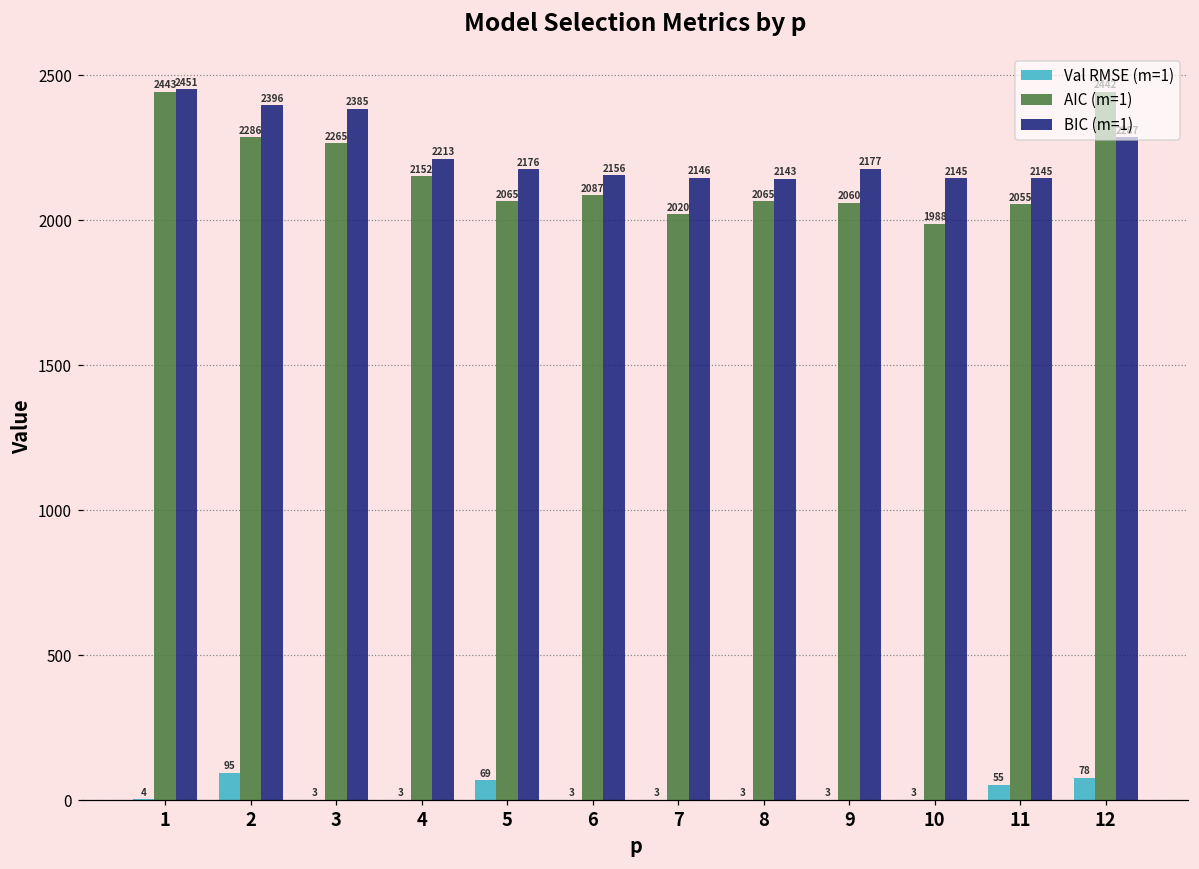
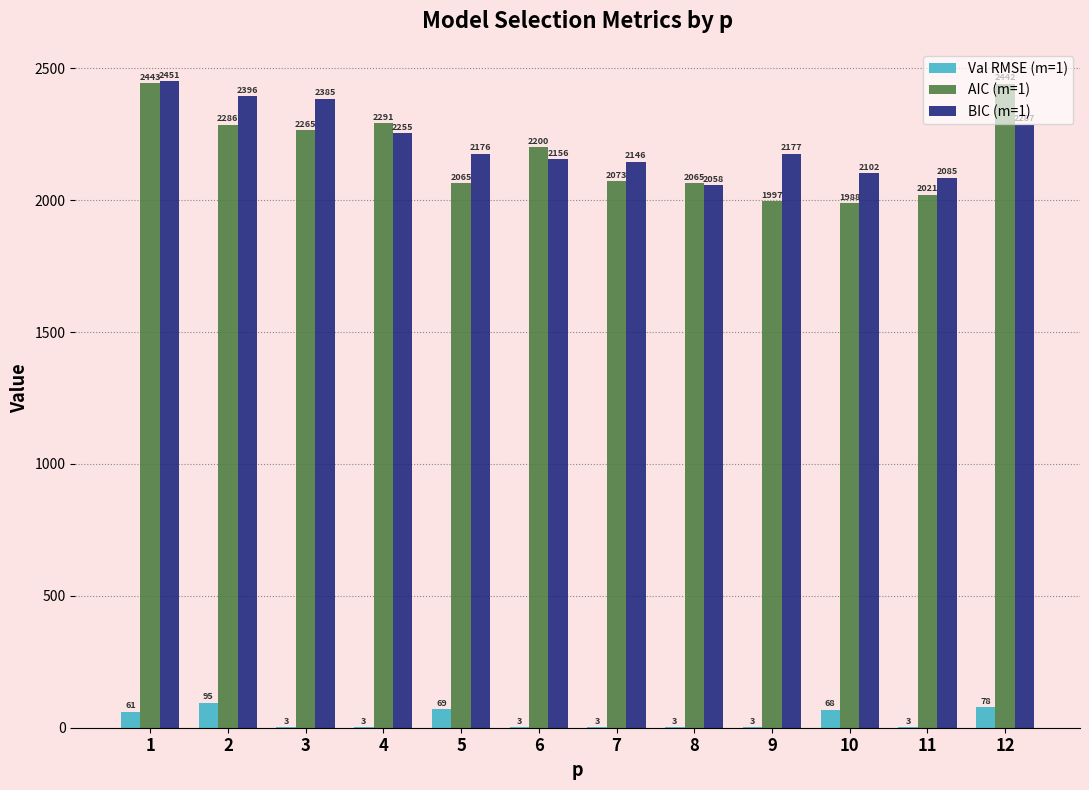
  {
    "Val RMSE (m=1)": {
-     "1": 4,
+     "1": 61,
      "2": 95,
      "3": 3,
      "4": 3,
      "5": 69,
      "6": 3,
      "7": 3,
      "8": 3,
      "9": 3,
-     "10": 3,
-     "11": 55,
+     "10": 68,
+     "11": 3,
      "12": 78
    },
    "AIC (m=1)": {
      "1": 2443,
      "2": 2286,
      "3": 2265,
-     "4": 2152,
+     "4": 2291,
      "5": 2065,
-     "6": 2087,
-     "7": 2020,
+     "6": 2200,
+     "7": 2073,
      "8": 2065,
-     "9": 2060,
+     "9": 1997,
      "10": 1988,
-     "11": 2055
+     "11": 2021
    },
    "BIC (m=1)": {
      "1": 2451,
      "2": 2396,
      "3": 2385,
-     "4": 2213,
+     "4": 2255,
      "5": 2176,
      "6": 2156,
      "7": 2146,
-     "8": 2143,
+     "8": 2058,
      "9": 2177,
-     "10": 2145,
-     "11": 2145
+     "10": 2102,
+     "11": 2085
    }
  }
